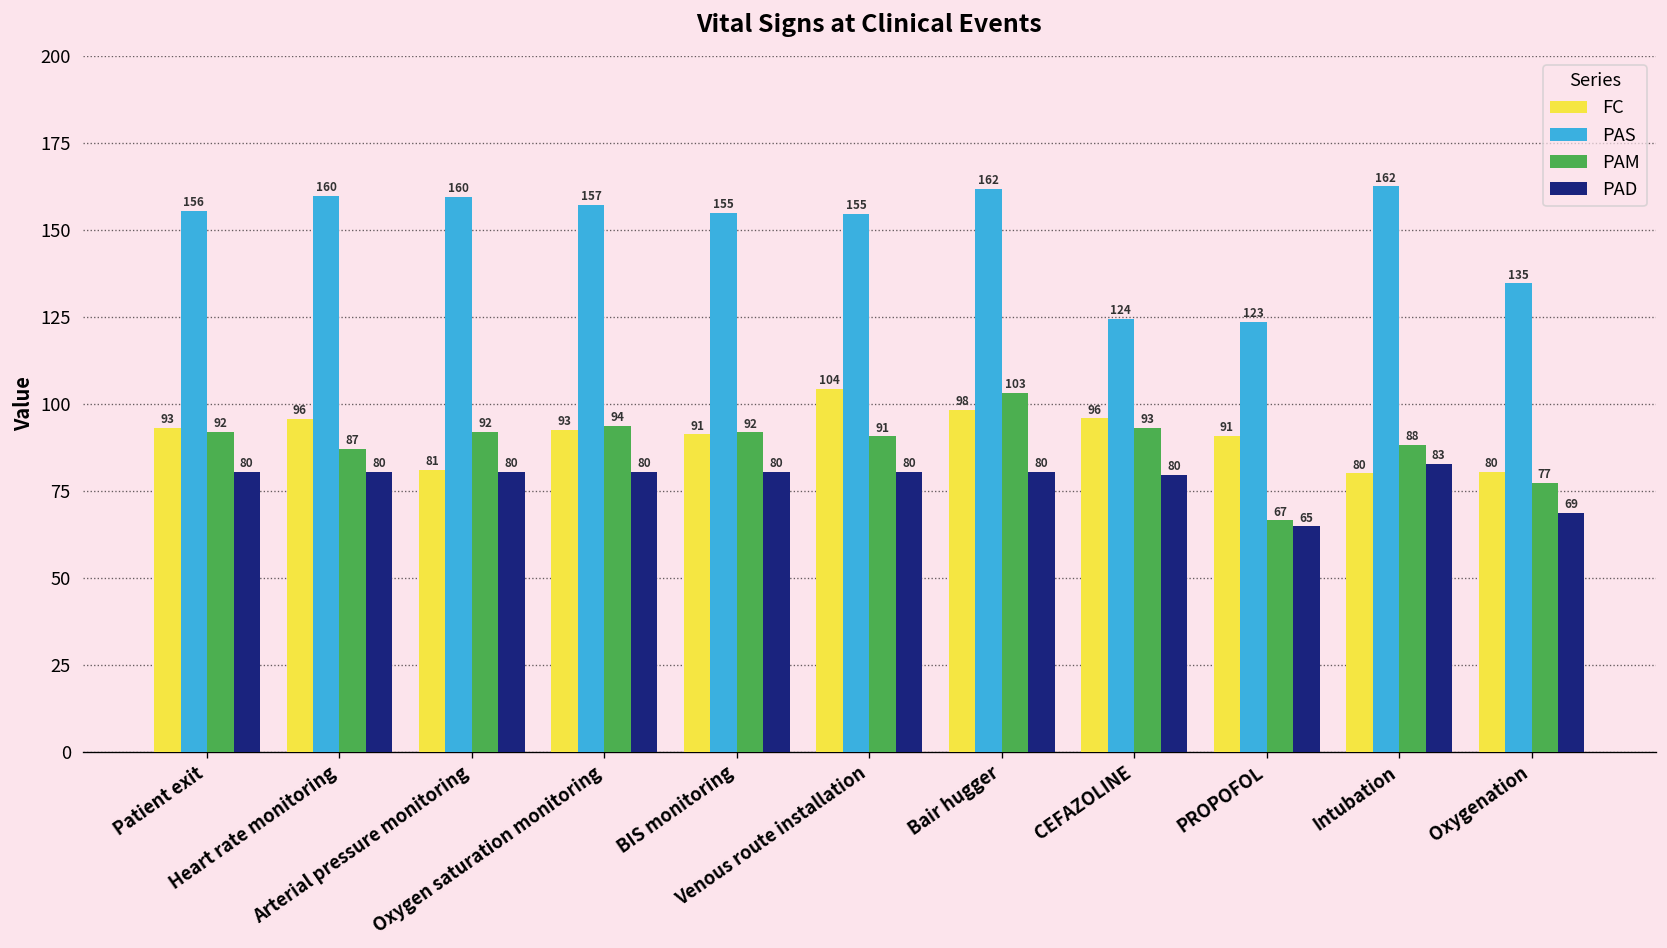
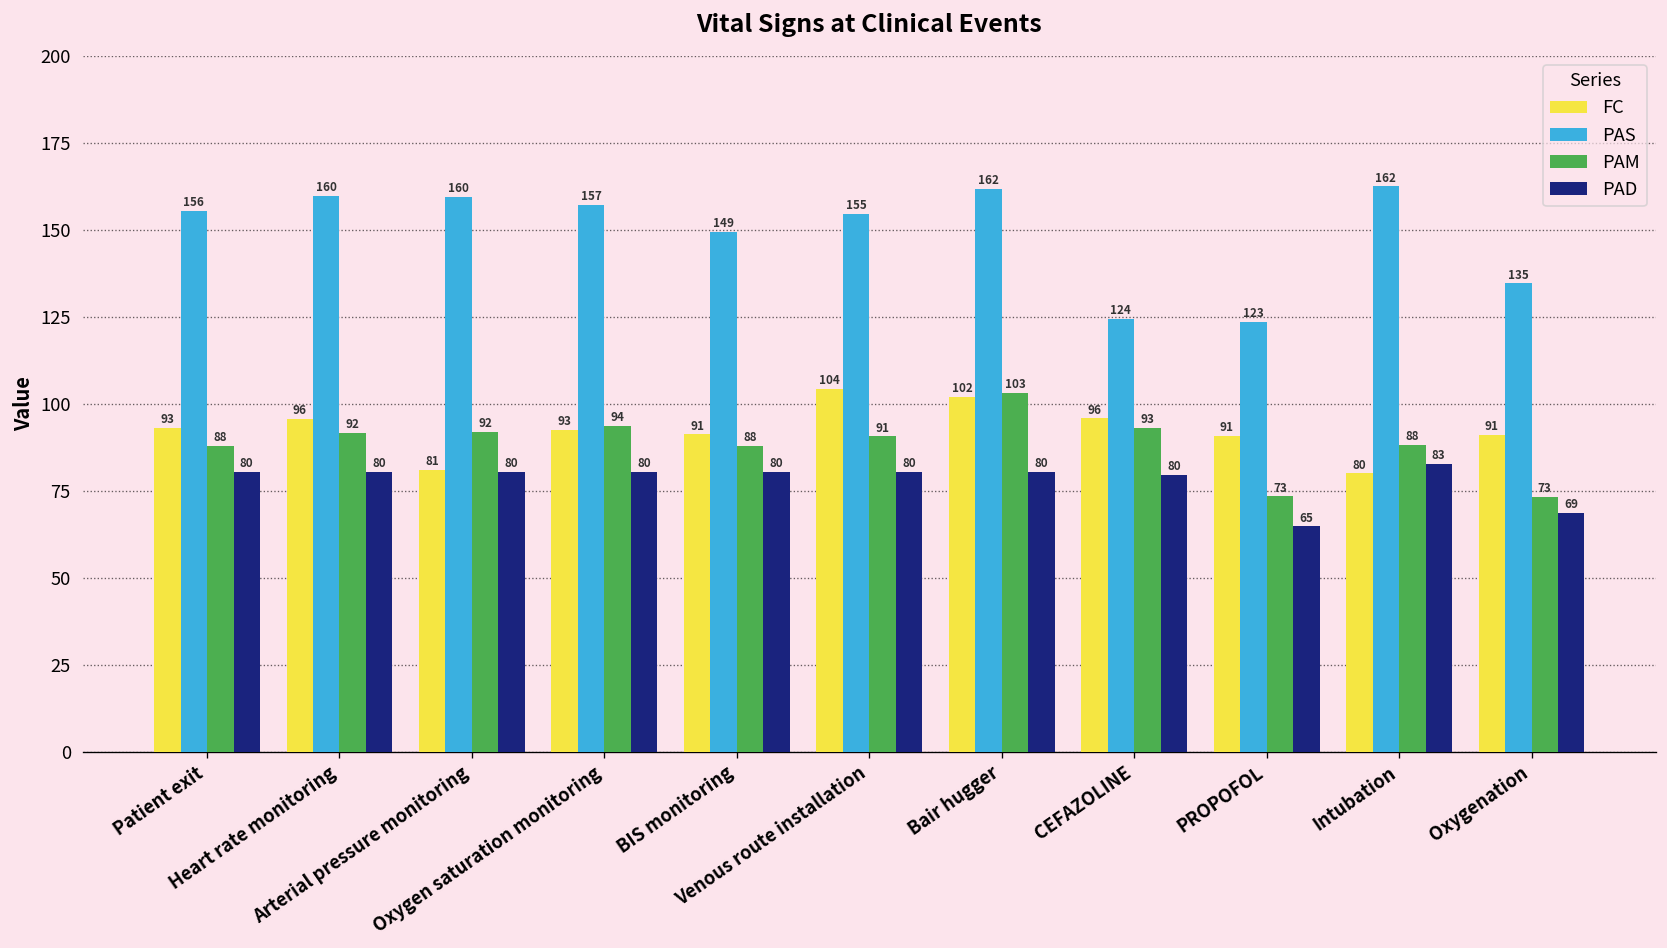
  {
    "FC": {
      "Patient exit": 93,
      "Heart rate monitoring": 96,
      "Arterial pressure monitoring": 81,
      "Oxygen saturation monitoring": 93,
      "BIS monitoring": 91,
      "Venous route installation": 104,
-     "Bair hugger": 98,
+     "Bair hugger": 102,
      "CEFAZOLINE": 96,
      "PROPOFOL": 91,
      "Intubation": 80,
-     "Oxygenation": 80
+     "Oxygenation": 91
    },
    "PAS": {
      "Patient exit": 156,
      "Heart rate monitoring": 160,
      "Arterial pressure monitoring": 160,
      "Oxygen saturation monitoring": 157,
-     "BIS monitoring": 155,
+     "BIS monitoring": 149,
      "Venous route installation": 155,
      "Bair hugger": 162,
      "CEFAZOLINE": 124,
      "PROPOFOL": 123,
      "Intubation": 162,
      "Oxygenation": 135
    },
    "PAM": {
-     "Patient exit": 92,
-     "Heart rate monitoring": 87,
+     "Patient exit": 88,
+     "Heart rate monitoring": 92,
      "Arterial pressure monitoring": 92,
      "Oxygen saturation monitoring": 94,
-     "BIS monitoring": 92,
+     "BIS monitoring": 88,
      "Venous route installation": 91,
      "Bair hugger": 103,
      "CEFAZOLINE": 93,
-     "PROPOFOL": 67,
+     "PROPOFOL": 73,
      "Intubation": 88,
-     "Oxygenation": 77
+     "Oxygenation": 73
    },
    "PAD": {
      "Patient exit": 80,
      "Heart rate monitoring": 80,
      "Arterial pressure monitoring": 80,
      "Oxygen saturation monitoring": 80,
      "BIS monitoring": 80,
      "Venous route installation": 80,
      "Bair hugger": 80,
      "CEFAZOLINE": 80,
      "PROPOFOL": 65,
      "Intubation": 83,
      "Oxygenation": 69
    }
  }
